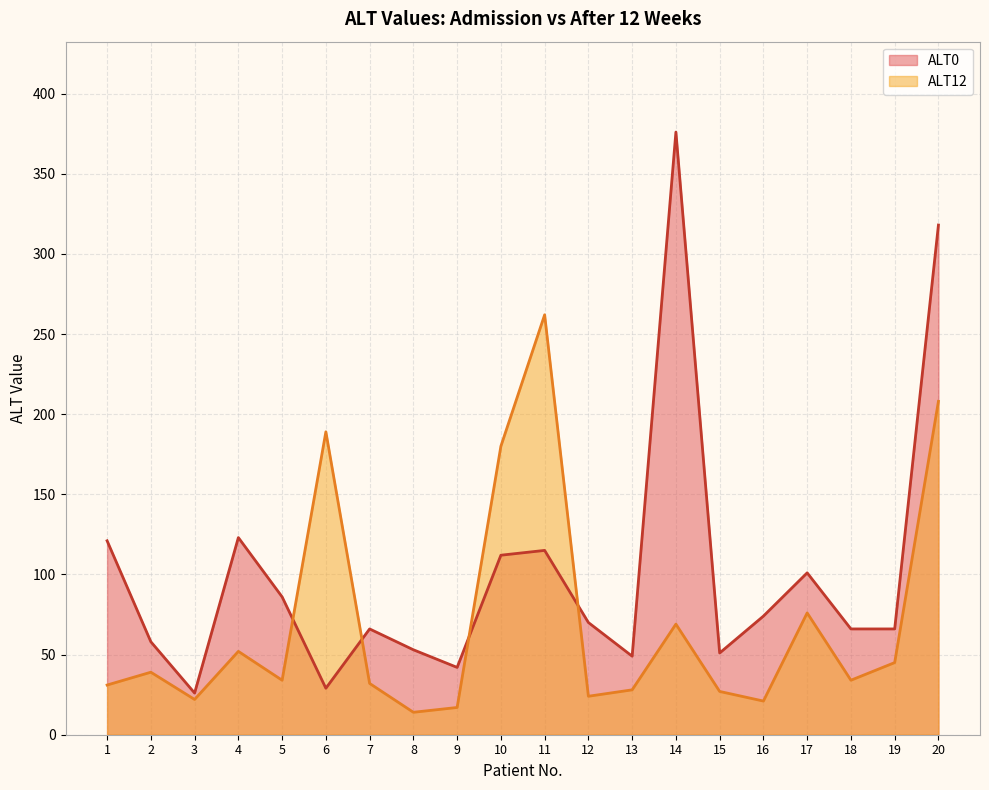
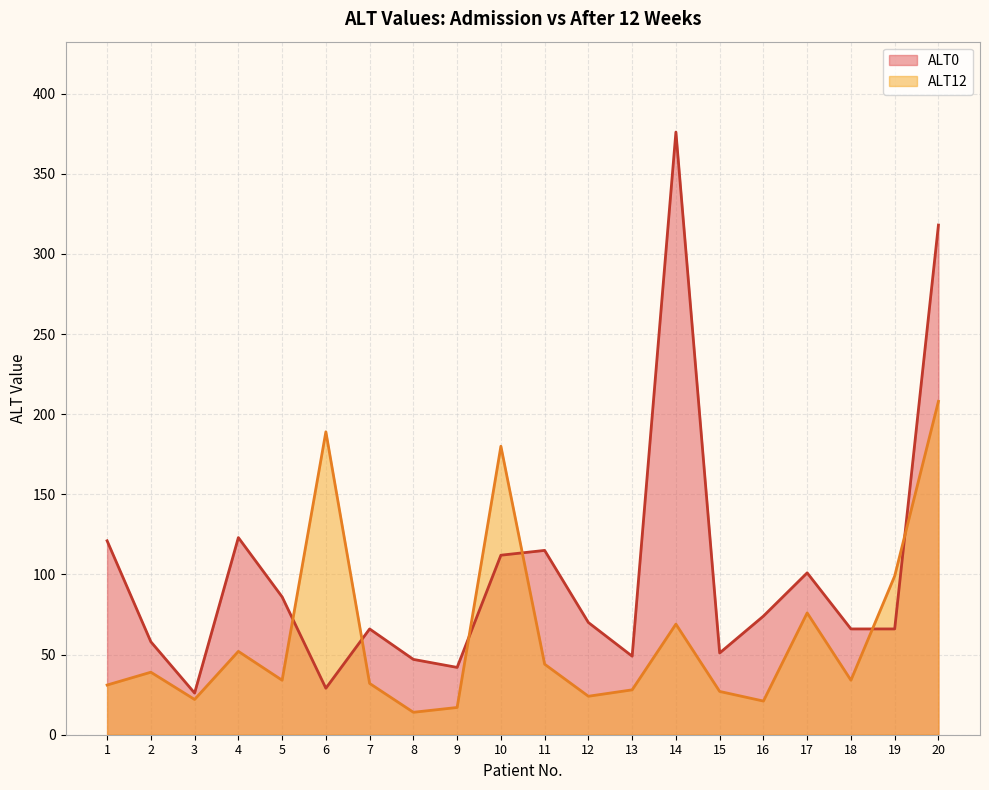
  {
    "ALT0": {
      "1": 121,
      "2": 58,
      "3": 26,
      "4": 123,
      "5": 86,
      "6": 29,
      "7": 66,
-     "8": 53,
+     "8": 47,
      "9": 42,
      "10": 112,
      "11": 115,
      "12": 70,
      "13": 49,
      "14": 376,
      "15": 51,
      "16": 74,
      "17": 101,
      "18": 66,
      "19": 66,
      "20": 318
    },
    "ALT12": {
      "1": 31,
      "2": 39,
      "3": 22,
      "4": 52,
      "5": 34,
      "6": 189,
      "7": 32,
      "8": 14,
      "9": 17,
      "10": 180,
-     "11": 262,
+     "11": 44,
      "12": 24,
      "13": 28,
      "14": 69,
      "15": 27,
      "16": 21,
      "17": 76,
      "18": 34,
-     "19": 45,
+     "19": 99,
      "20": 208
    }
  }
